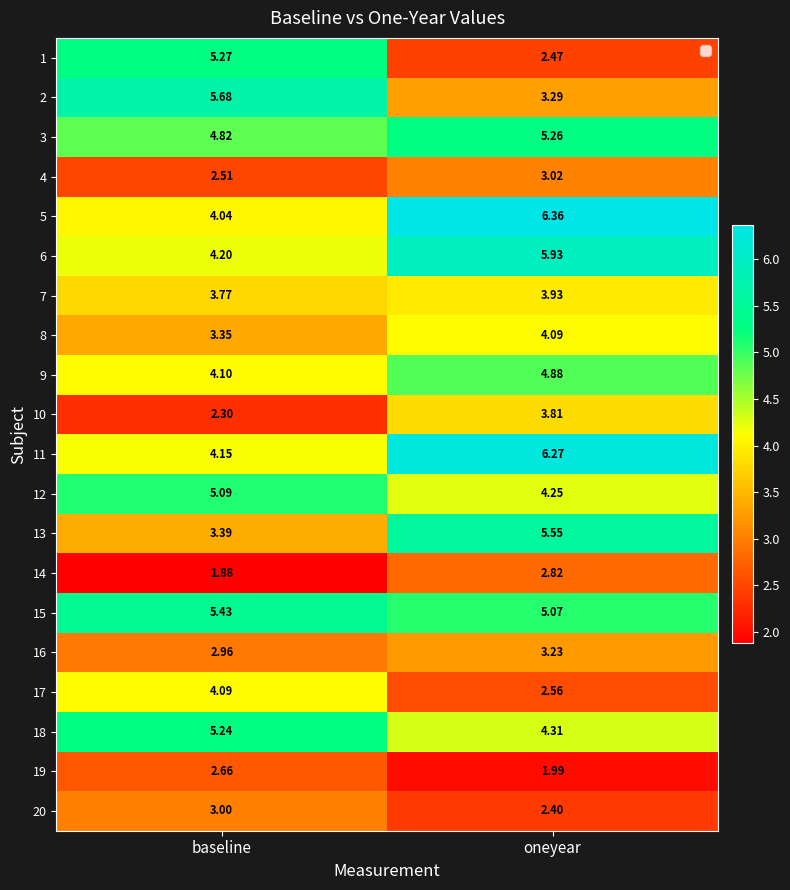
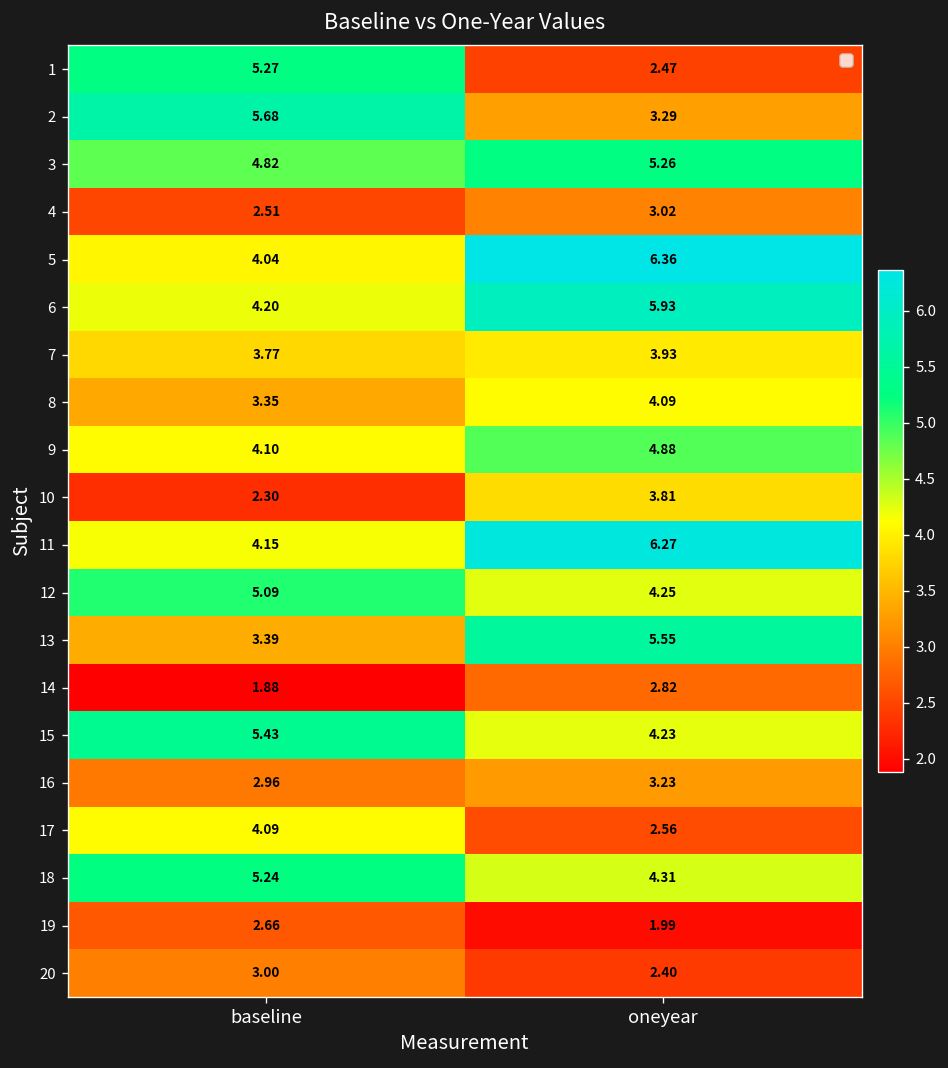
  {
    "1": {
      "baseline": 5.27,
      "oneyear": 2.47
    },
    "2": {
      "baseline": 5.68,
      "oneyear": 3.29
    },
    "3": {
      "baseline": 4.82,
      "oneyear": 5.26
    },
    "4": {
      "baseline": 2.51,
      "oneyear": 3.02
    },
    "5": {
      "baseline": 4.04,
      "oneyear": 6.36
    },
    "6": {
      "baseline": 4.20,
      "oneyear": 5.93
    },
    "7": {
      "baseline": 3.77,
      "oneyear": 3.93
    },
    "8": {
      "baseline": 3.35,
      "oneyear": 4.09
    },
    "9": {
      "baseline": 4.10,
      "oneyear": 4.88
    },
    "10": {
      "baseline": 2.30,
      "oneyear": 3.81
    },
    "11": {
      "baseline": 4.15,
      "oneyear": 6.27
    },
    "12": {
      "baseline": 5.09,
      "oneyear": 4.25
    },
    "13": {
      "baseline": 3.39,
      "oneyear": 5.55
    },
    "14": {
      "baseline": 1.88,
      "oneyear": 2.82
    },
    "15": {
      "baseline": 5.43,
-     "oneyear": 5.07
+     "oneyear": 4.23
    },
    "16": {
      "baseline": 2.96,
      "oneyear": 3.23
    },
    "17": {
      "baseline": 4.09,
      "oneyear": 2.56
    },
    "18": {
      "baseline": 5.24,
      "oneyear": 4.31
    },
    "19": {
      "baseline": 2.66,
      "oneyear": 1.99
    },
    "20": {
      "baseline": 3.00,
      "oneyear": 2.40
    }
  }
